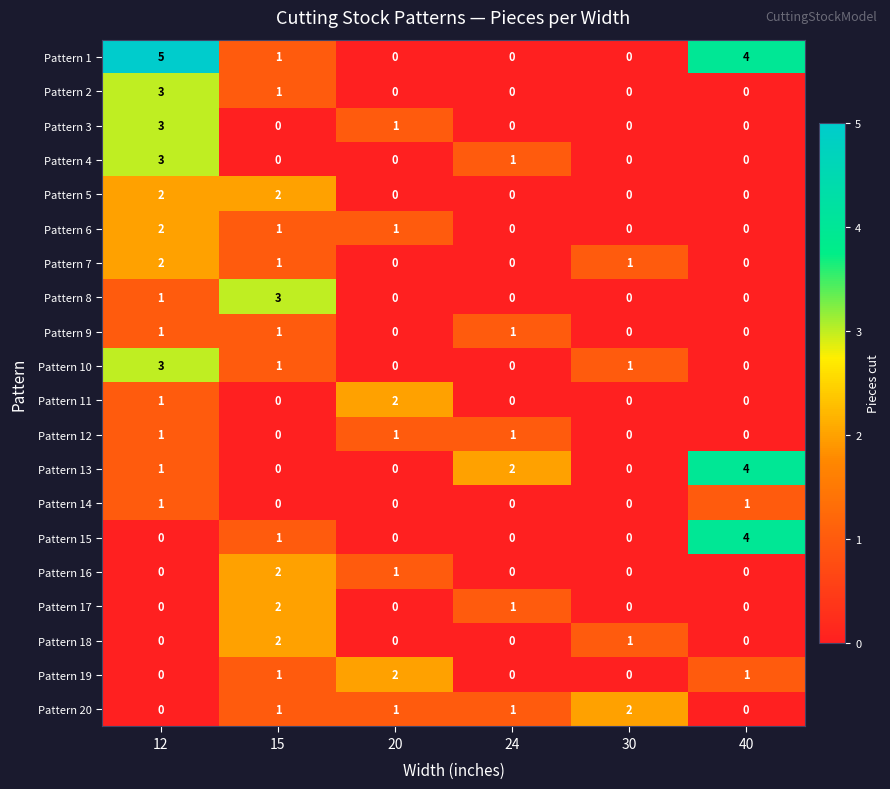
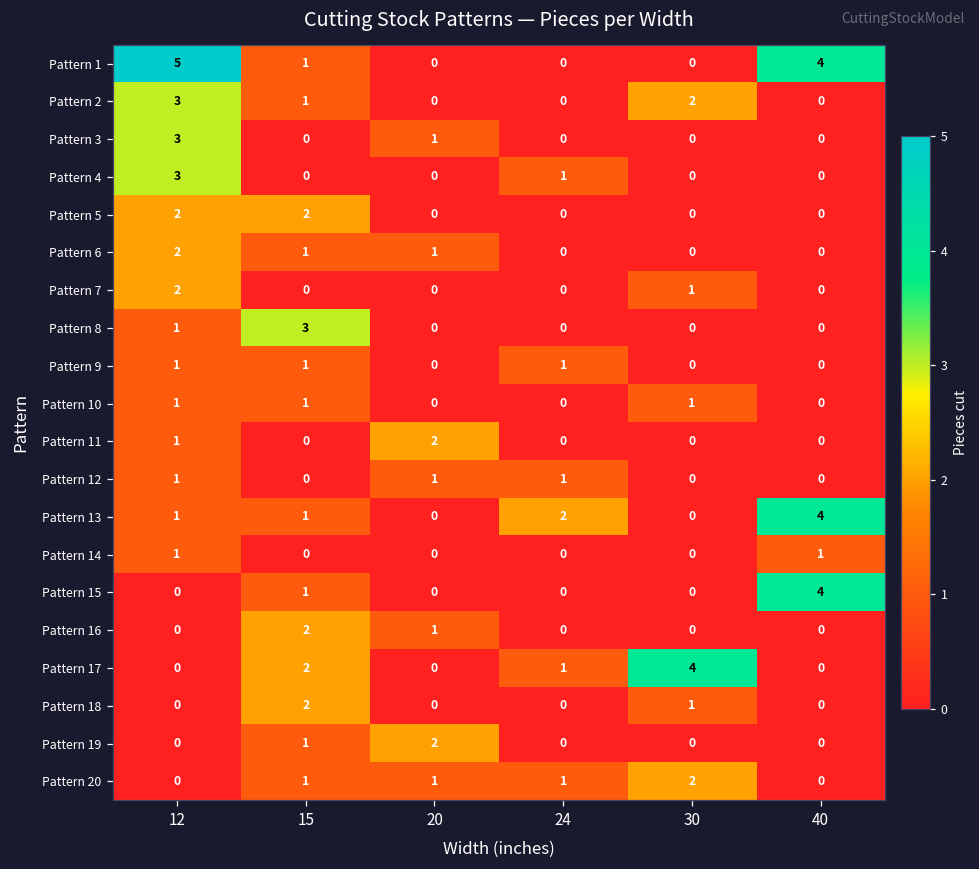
  {
    "Pattern 1": {
      "12": 5,
      "15": 1,
      "20": 0,
      "24": 0,
      "30": 0,
      "40": 4
    },
    "Pattern 2": {
      "12": 3,
      "15": 1,
      "20": 0,
      "24": 0,
-     "30": 0,
+     "30": 2,
      "40": 0
    },
    "Pattern 3": {
      "12": 3,
      "15": 0,
      "20": 1,
      "24": 0,
      "30": 0,
      "40": 0
    },
    "Pattern 4": {
      "12": 3,
      "15": 0,
      "20": 0,
      "24": 1,
      "30": 0,
      "40": 0
    },
    "Pattern 5": {
      "12": 2,
      "15": 2,
      "20": 0,
      "24": 0,
      "30": 0,
      "40": 0
    },
    "Pattern 6": {
      "12": 2,
      "15": 1,
      "20": 1,
      "24": 0,
      "30": 0,
      "40": 0
    },
    "Pattern 7": {
      "12": 2,
-     "15": 1,
+     "15": 0,
      "20": 0,
      "24": 0,
      "30": 1,
      "40": 0
    },
    "Pattern 8": {
      "12": 1,
      "15": 3,
      "20": 0,
      "24": 0,
      "30": 0,
      "40": 0
    },
    "Pattern 9": {
      "12": 1,
      "15": 1,
      "20": 0,
      "24": 1,
      "30": 0,
      "40": 0
    },
    "Pattern 10": {
-     "12": 3,
+     "12": 1,
      "15": 1,
      "20": 0,
      "24": 0,
      "30": 1,
      "40": 0
    },
    "Pattern 11": {
      "12": 1,
      "15": 0,
      "20": 2,
      "24": 0,
      "30": 0,
      "40": 0
    },
    "Pattern 12": {
      "12": 1,
      "15": 0,
      "20": 1,
      "24": 1,
      "30": 0,
      "40": 0
    },
    "Pattern 13": {
      "12": 1,
-     "15": 0,
+     "15": 1,
      "20": 0,
      "24": 2,
      "30": 0,
      "40": 4
    },
    "Pattern 14": {
      "12": 1,
      "15": 0,
      "20": 0,
      "24": 0,
      "30": 0,
      "40": 1
    },
    "Pattern 15": {
      "12": 0,
      "15": 1,
      "20": 0,
      "24": 0,
      "30": 0,
      "40": 4
    },
    "Pattern 16": {
      "12": 0,
      "15": 2,
      "20": 1,
      "24": 0,
      "30": 0,
      "40": 0
    },
    "Pattern 17": {
      "12": 0,
      "15": 2,
      "20": 0,
      "24": 1,
-     "30": 0,
+     "30": 4,
      "40": 0
    },
    "Pattern 18": {
      "12": 0,
      "15": 2,
      "20": 0,
      "24": 0,
      "30": 1,
      "40": 0
    },
    "Pattern 19": {
      "12": 0,
      "15": 1,
      "20": 2,
      "24": 0,
      "30": 0,
-     "40": 1
+     "40": 0
    },
    "Pattern 20": {
      "12": 0,
      "15": 1,
      "20": 1,
      "24": 1,
      "30": 2,
      "40": 0
    }
  }
